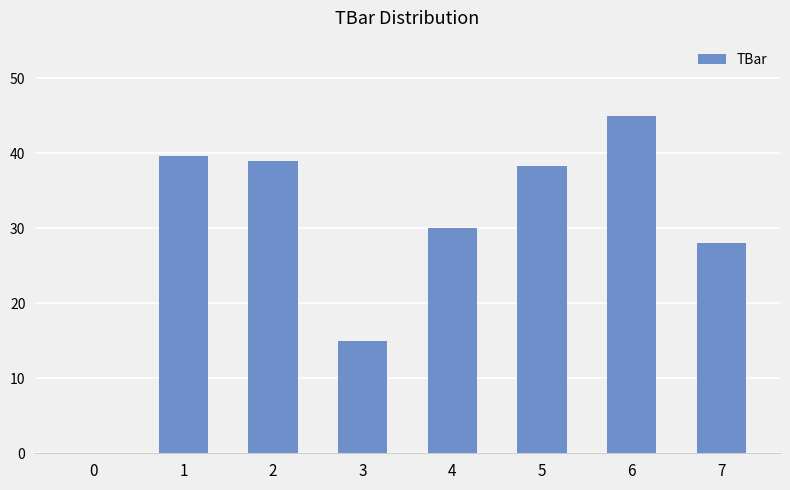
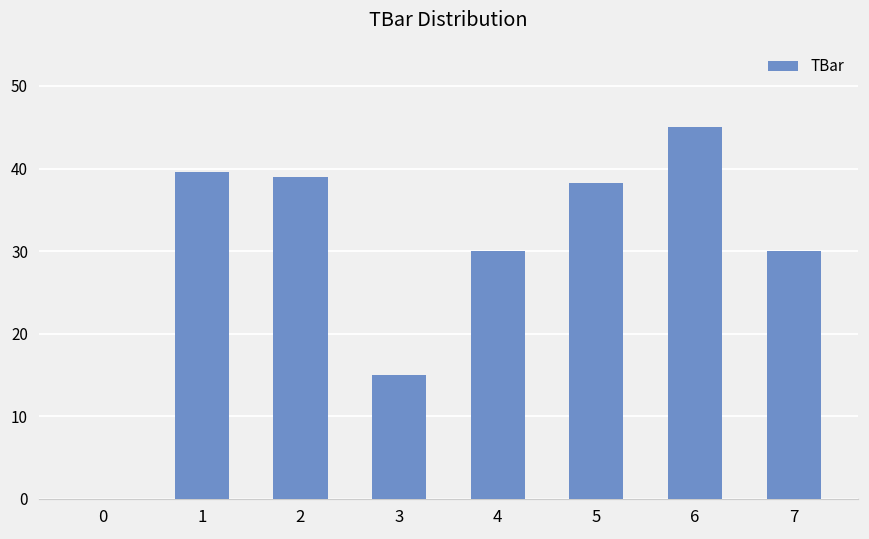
  {
    "0": 0,
    "1": 40,
    "2": 39,
    "3": 15,
    "4": 30,
    "5": 38,
    "6": 45,
-   "7": 28
+   "7": 30
  }
